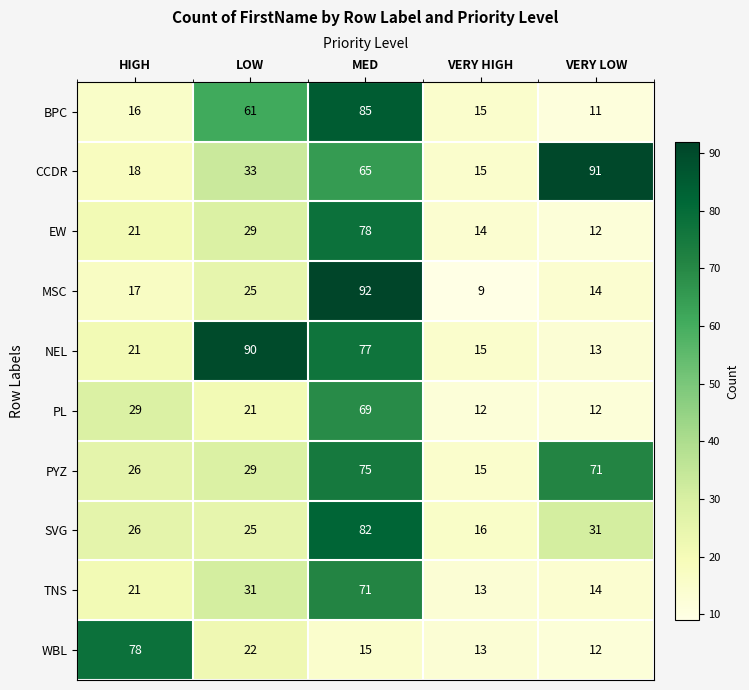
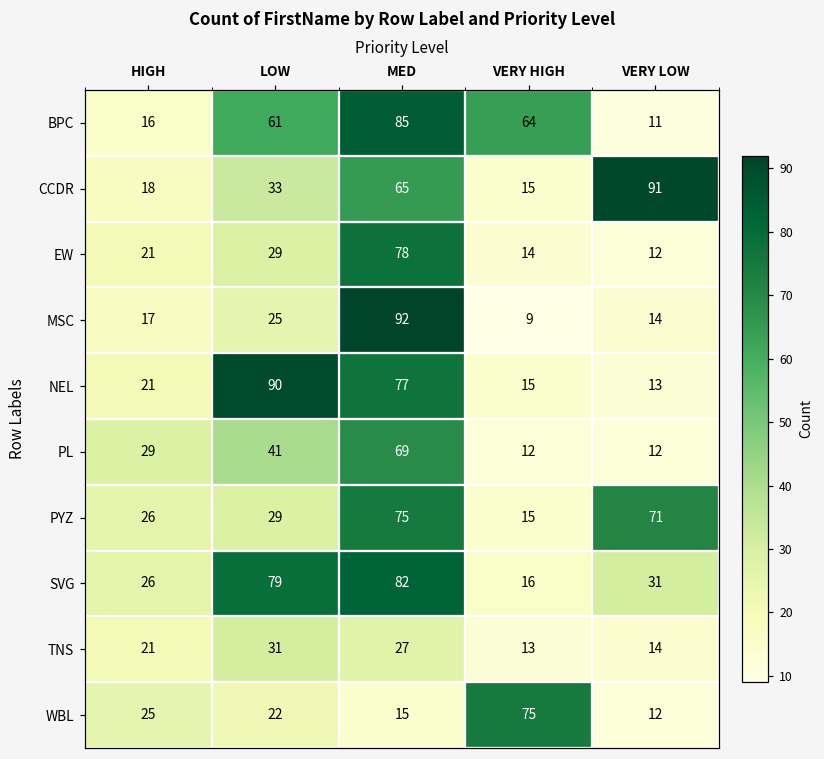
  {
    "BPC": {
      "HIGH": 16,
      "LOW": 61,
      "MED": 85,
-     "VERY HIGH": 15,
+     "VERY HIGH": 64,
      "VERY LOW": 11
    },
    "CCDR": {
      "HIGH": 18,
      "LOW": 33,
      "MED": 65,
      "VERY HIGH": 15,
      "VERY LOW": 91
    },
    "EW": {
      "HIGH": 21,
      "LOW": 29,
      "MED": 78,
      "VERY HIGH": 14,
      "VERY LOW": 12
    },
    "MSC": {
      "HIGH": 17,
      "LOW": 25,
      "MED": 92,
      "VERY HIGH": 9,
      "VERY LOW": 14
    },
    "NEL": {
      "HIGH": 21,
      "LOW": 90,
      "MED": 77,
      "VERY HIGH": 15,
      "VERY LOW": 13
    },
    "PL": {
      "HIGH": 29,
-     "LOW": 21,
+     "LOW": 41,
      "MED": 69,
      "VERY HIGH": 12,
      "VERY LOW": 12
    },
    "PYZ": {
      "HIGH": 26,
      "LOW": 29,
      "MED": 75,
      "VERY HIGH": 15,
      "VERY LOW": 71
    },
    "SVG": {
      "HIGH": 26,
-     "LOW": 25,
+     "LOW": 79,
      "MED": 82,
      "VERY HIGH": 16,
      "VERY LOW": 31
    },
    "TNS": {
      "HIGH": 21,
      "LOW": 31,
-     "MED": 71,
+     "MED": 27,
      "VERY HIGH": 13,
      "VERY LOW": 14
    },
    "WBL": {
-     "HIGH": 78,
+     "HIGH": 25,
      "LOW": 22,
      "MED": 15,
-     "VERY HIGH": 13,
+     "VERY HIGH": 75,
      "VERY LOW": 12
    }
  }
